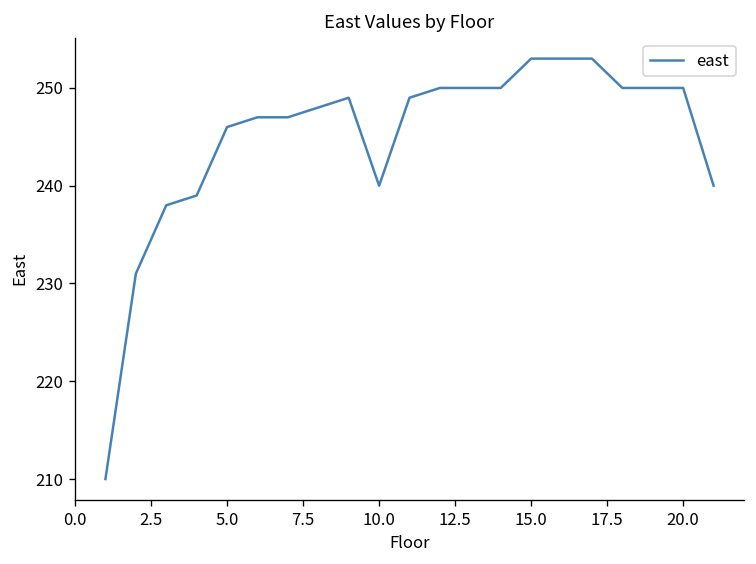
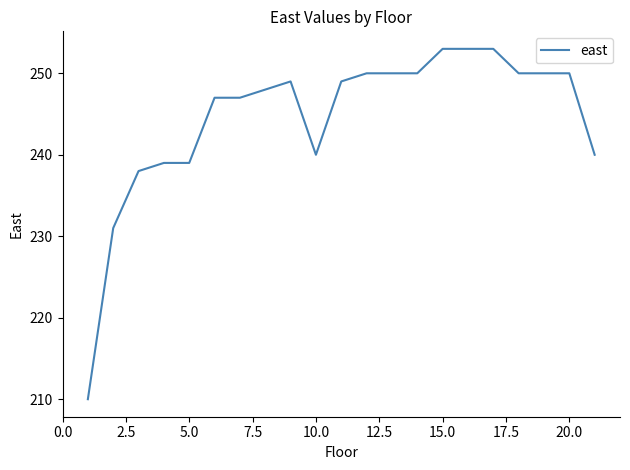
  {
-   "5.0": 246,
+   "5.0": 239,
    "10.0": 240,
    "15.0": 253,
    "20.0": 250
  }
